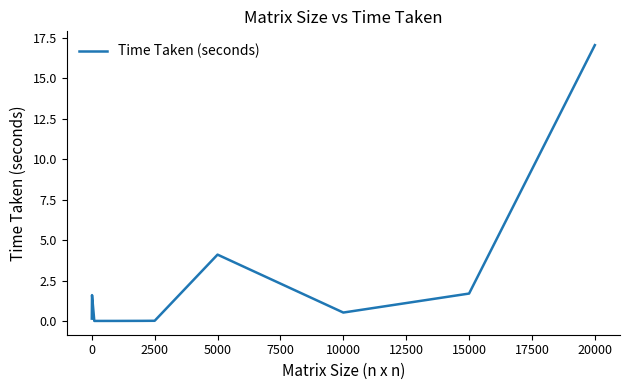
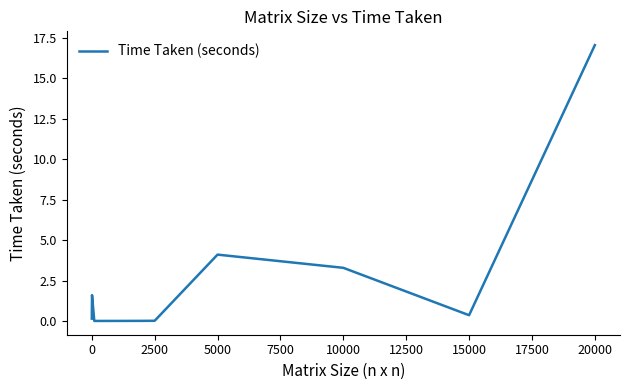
  {
    "2500": 0.0,
    "5000": 4.1,
-   "10000": 0.5,
-   "15000": 1.7,
+   "10000": 3.3,
+   "15000": 0.4,
    "20000": 17.1
  }
